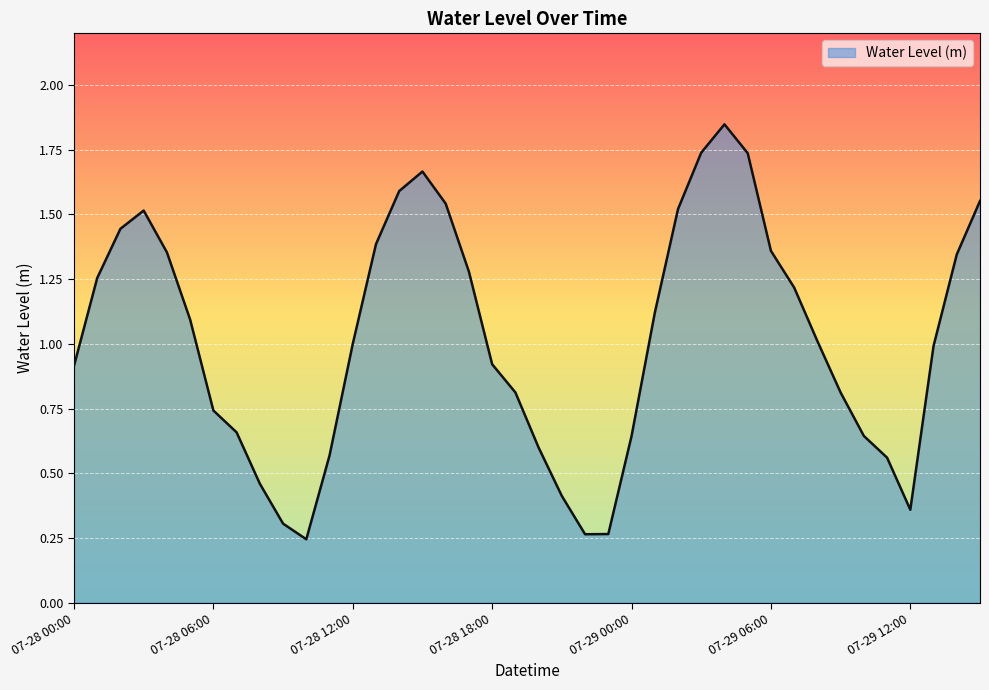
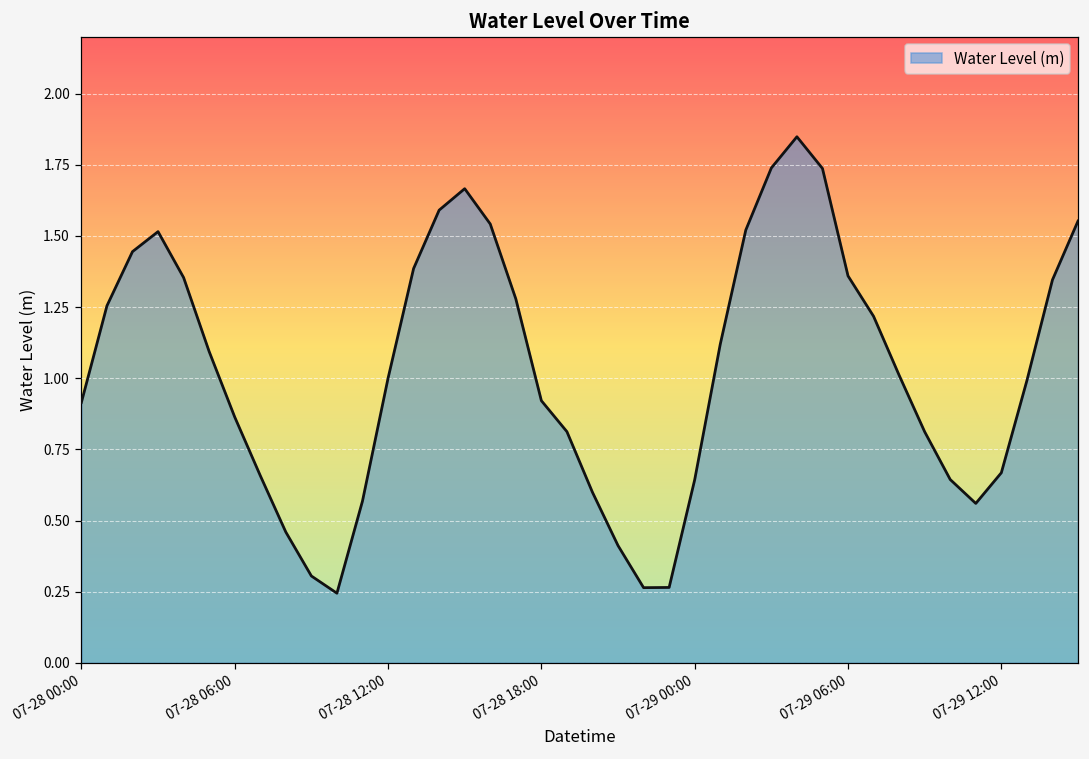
  {
    "07-28 00:00": 0.91,
-   "07-28 06:00": 0.74,
+   "07-28 06:00": 0.86,
    "07-28 12:00": 1.00,
    "07-28 18:00": 0.92,
    "07-29 00:00": 0.64,
    "07-29 06:00": 1.36,
-   "07-29 12:00": 0.36
+   "07-29 12:00": 0.67
  }
